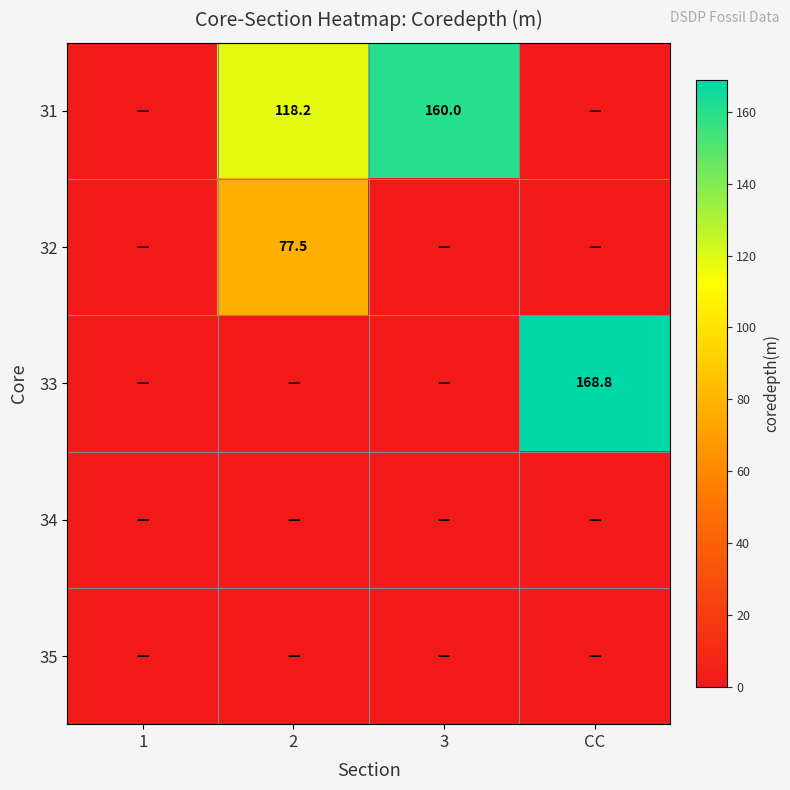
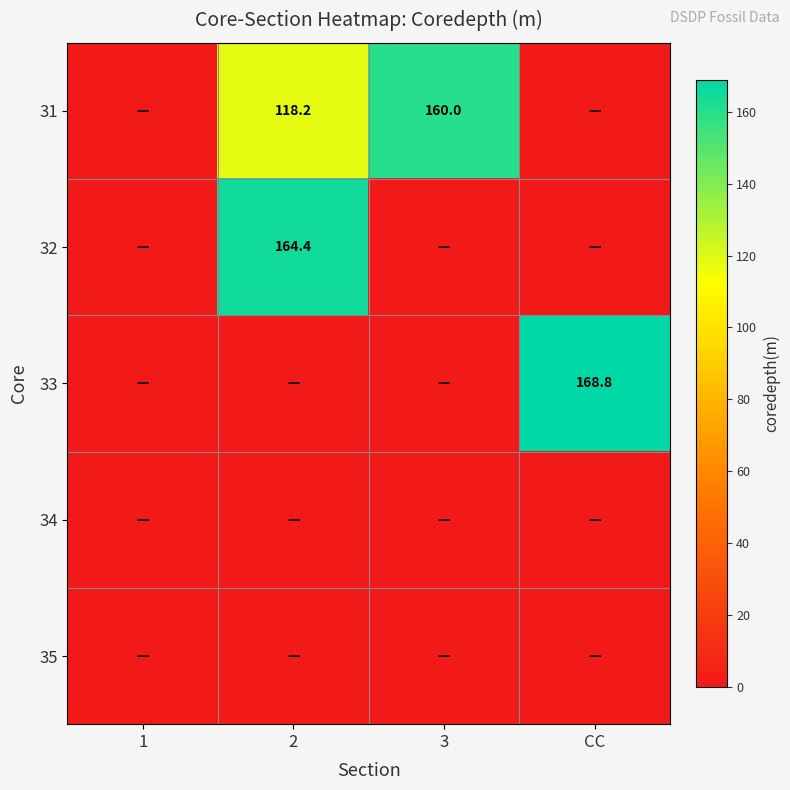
  {
    "31": {
      "2": 118.2,
      "3": 160.0
    },
    "32": {
-     "2": 77.5
+     "2": 164.4
    },
    "33": {
      "CC": 168.8
    }
  }
